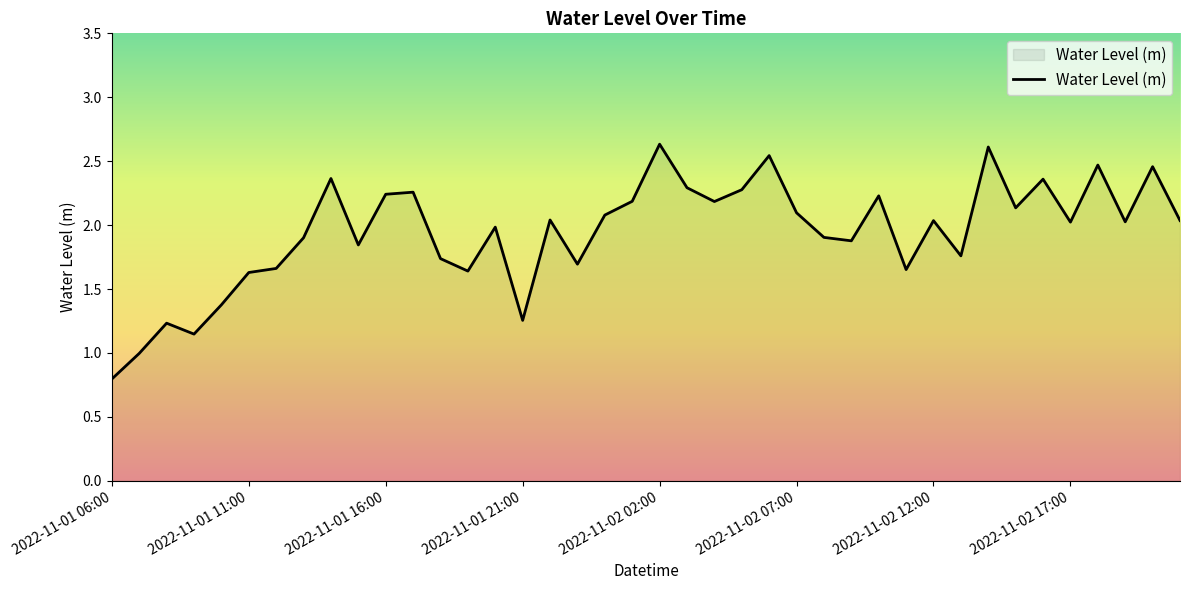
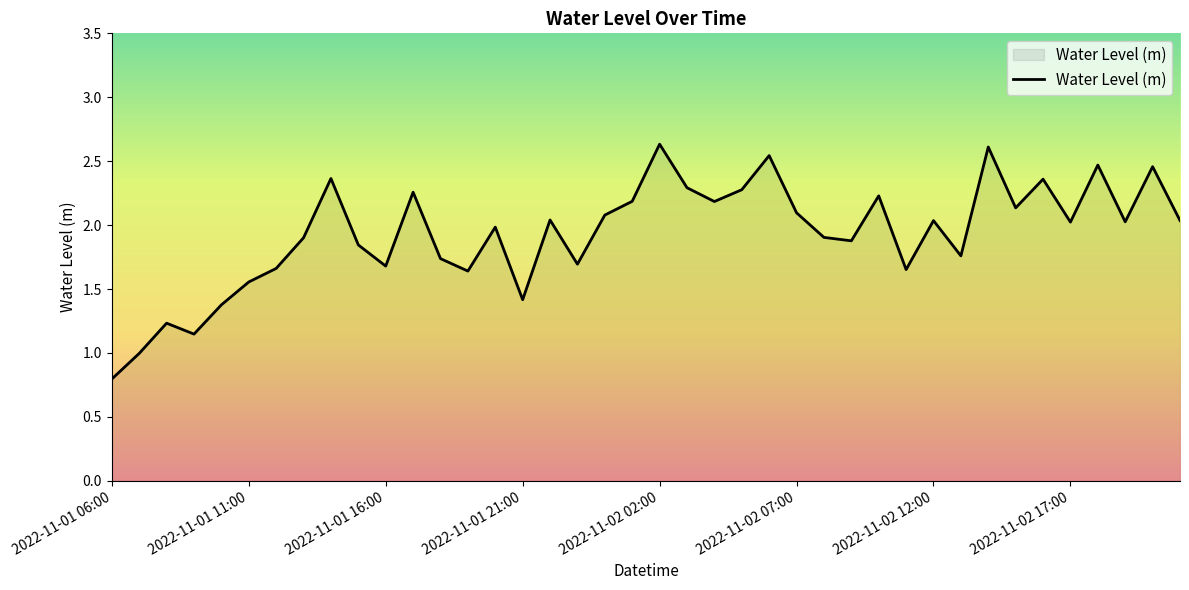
  {
    "2022-11-01 06:00": 0.80,
-   "2022-11-01 11:00": 1.63,
-   "2022-11-01 16:00": 2.24,
-   "2022-11-01 21:00": 1.26,
+   "2022-11-01 11:00": 1.56,
+   "2022-11-01 16:00": 1.68,
+   "2022-11-01 21:00": 1.42,
    "2022-11-02 02:00": 2.63,
    "2022-11-02 07:00": 2.10,
    "2022-11-02 12:00": 2.04,
    "2022-11-02 17:00": 2.02
  }
